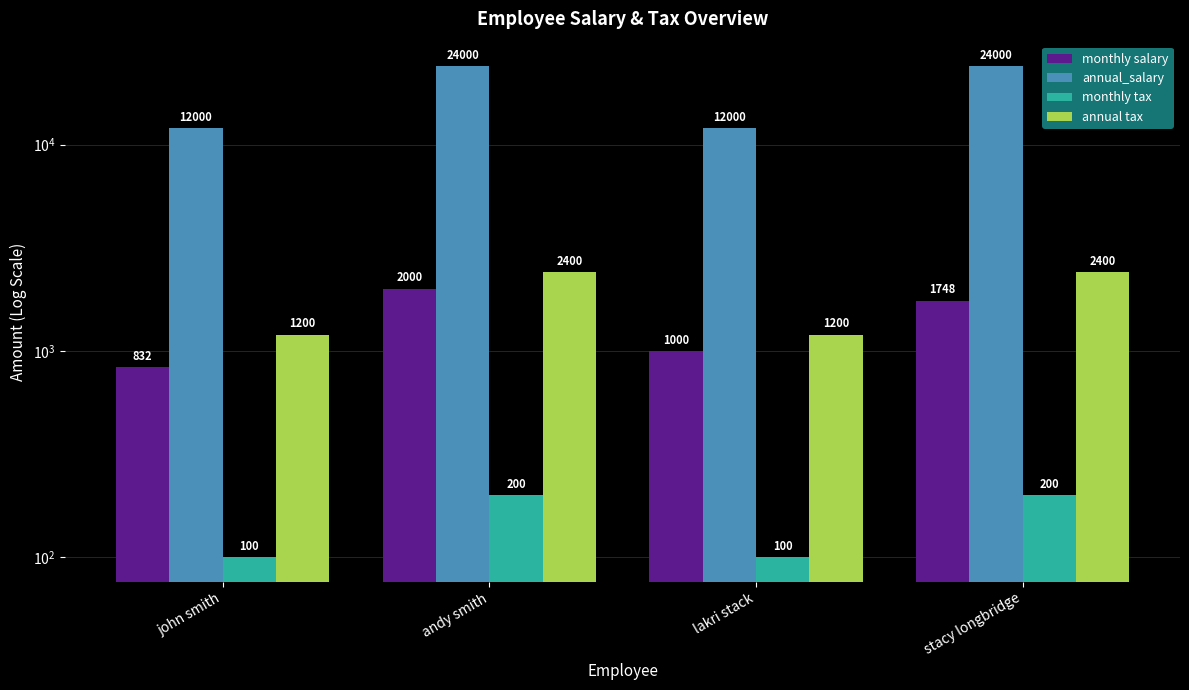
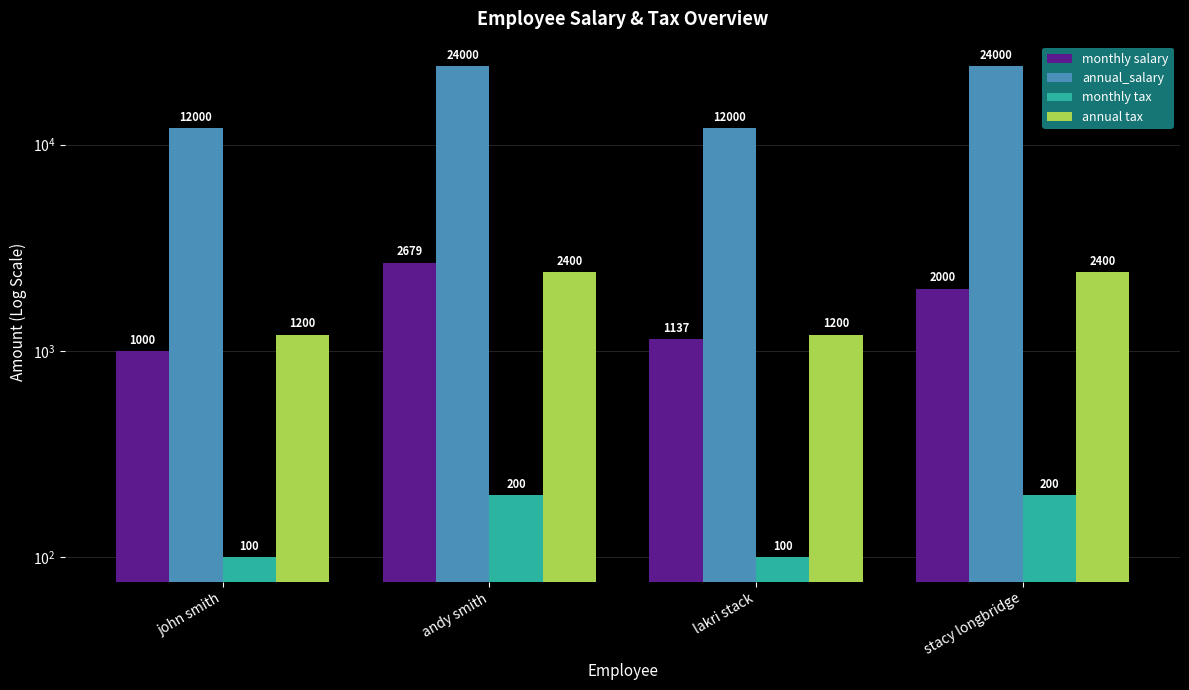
  {
    "monthly salary": {
-     "john smith": 832,
-     "andy smith": 2000,
-     "lakri stack": 1000,
-     "stacy longbridge": 1748
+     "john smith": 1000,
+     "andy smith": 2679,
+     "lakri stack": 1137,
+     "stacy longbridge": 2000
    },
    "annual tax": {
      "john smith": 1200,
      "andy smith": 2400,
      "lakri stack": 1200,
      "stacy longbridge": 2400
    }
  }
